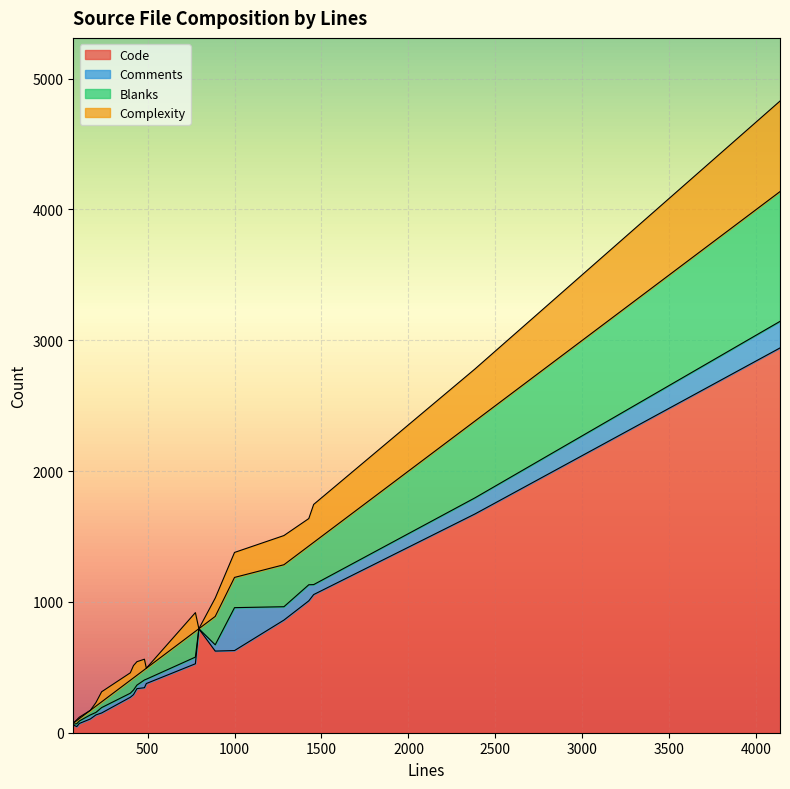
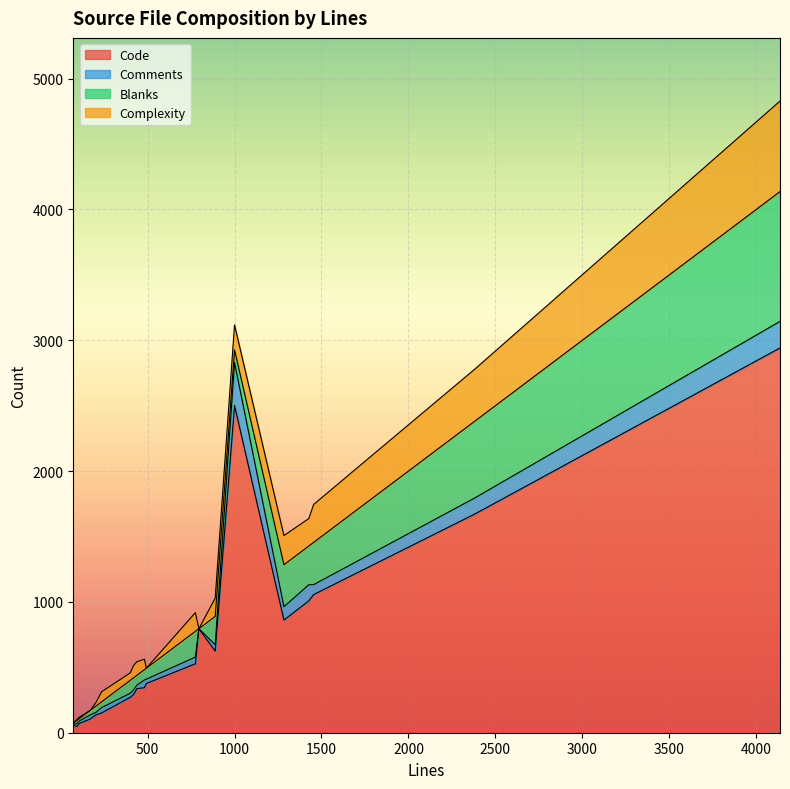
  {
    "Code": {
-     "1000": 630
+     "1000": 2500
    },
    "Comments": {
      "1000": 330
    },
    "Blanks": {
-     "1000": 230
+     "1000": 100
    },
    "Complexity": {
      "1000": 190
    }
  }
